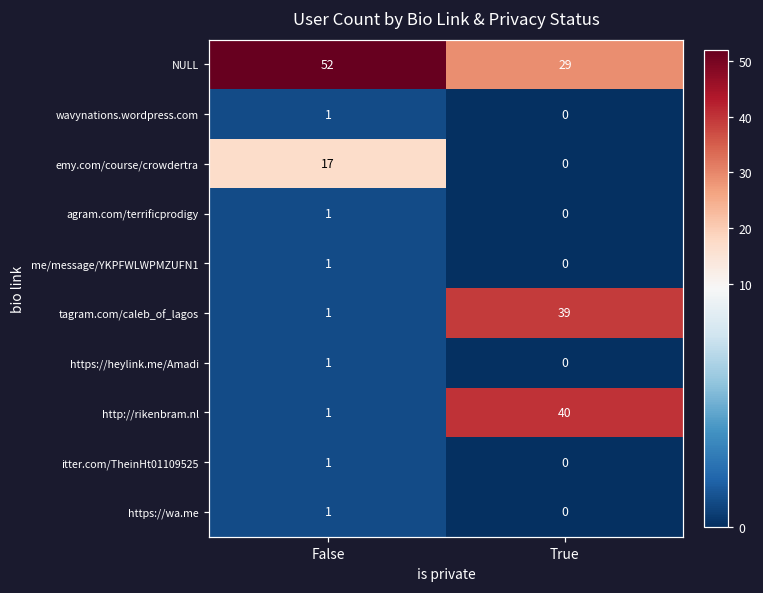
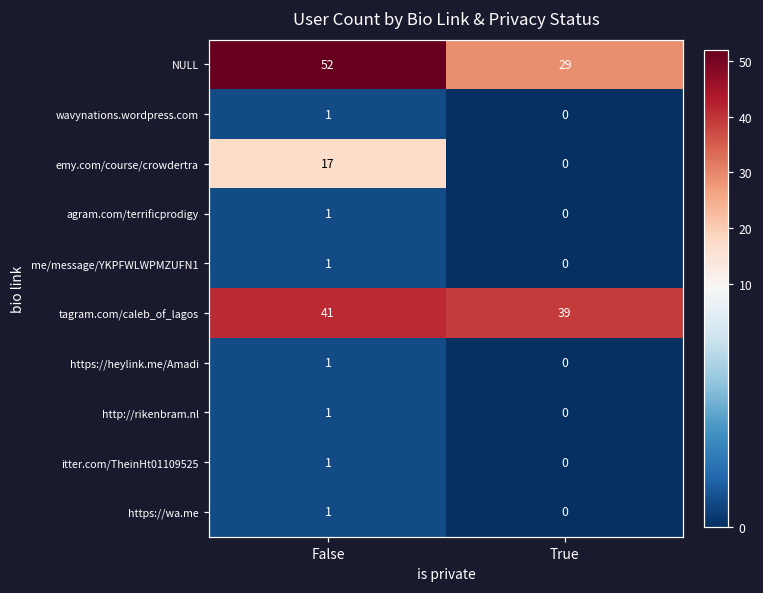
  {
    "NULL": {
      "False": 52,
      "True": 29
    },
    "wavynations.wordpress.com": {
      "False": 1,
      "True": 0
    },
    "emy.com/course/crowdertra": {
      "False": 17,
      "True": 0
    },
    "agram.com/terrificprodigy": {
      "False": 1,
      "True": 0
    },
    "me/message/YKPFWLWPMZUFN1": {
      "False": 1,
      "True": 0
    },
    "tagram.com/caleb_of_lagos": {
-     "False": 1,
+     "False": 41,
      "True": 39
    },
    "https://heylink.me/Amadi": {
      "False": 1,
      "True": 0
    },
    "http://rikenbram.nl": {
      "False": 1,
-     "True": 40
+     "True": 0
    },
    "itter.com/TheinHt01109525": {
      "False": 1,
      "True": 0
    },
    "https://wa.me": {
      "False": 1,
      "True": 0
    }
  }
